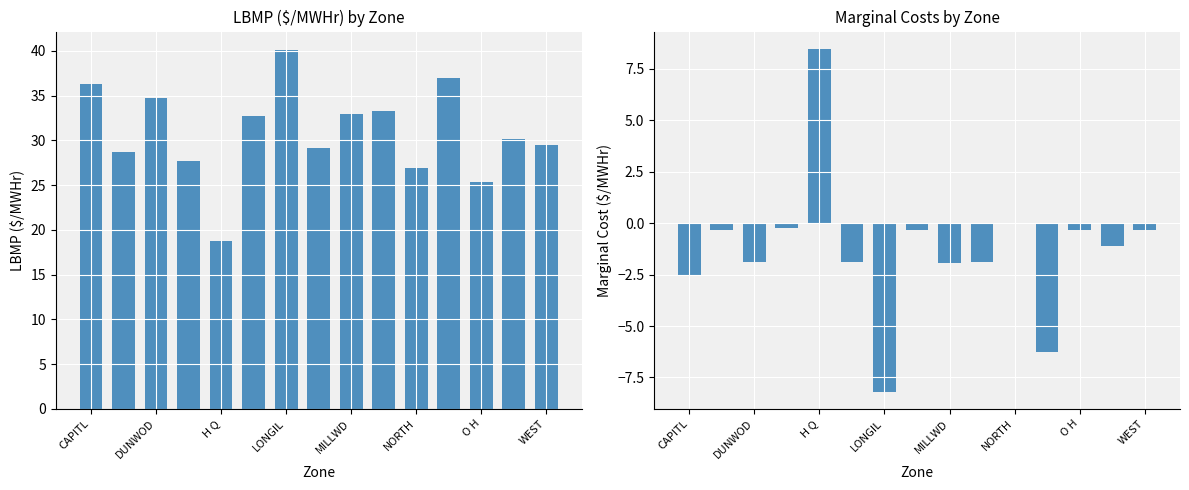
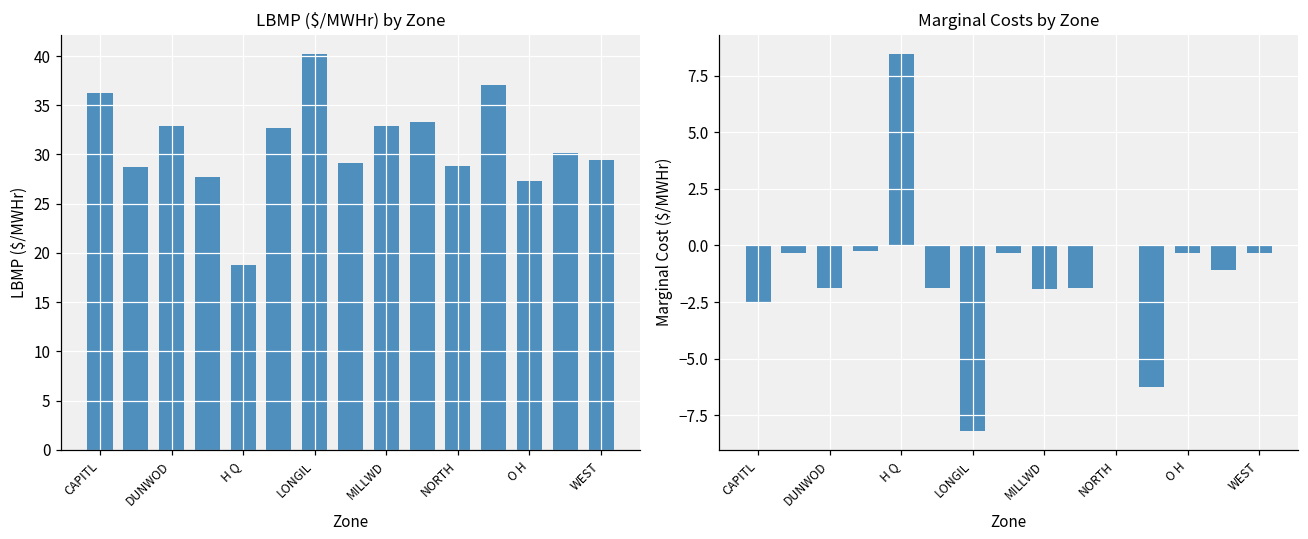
  {
    "LBMP ($/MWHr) by Zone": {
      "CAPITL": 36,
-     "DUNWOD": 35,
+     "DUNWOD": 33,
      "H Q": 19,
      "LONGIL": 40,
      "MILLWD": 33,
-     "NORTH": 27,
-     "O H": 25,
+     "NORTH": 29,
+     "O H": 27,
      "WEST": 29
    },
    "Marginal Costs by Zone": {
      "CAPITL": -2.5,
      "DUNWOD": -1.9,
      "H Q": 8.5,
      "LONGIL": -8.2,
      "MILLWD": -1.9,
      "NORTH": 0.0,
      "O H": -0.3,
      "WEST": -0.3
    }
  }
